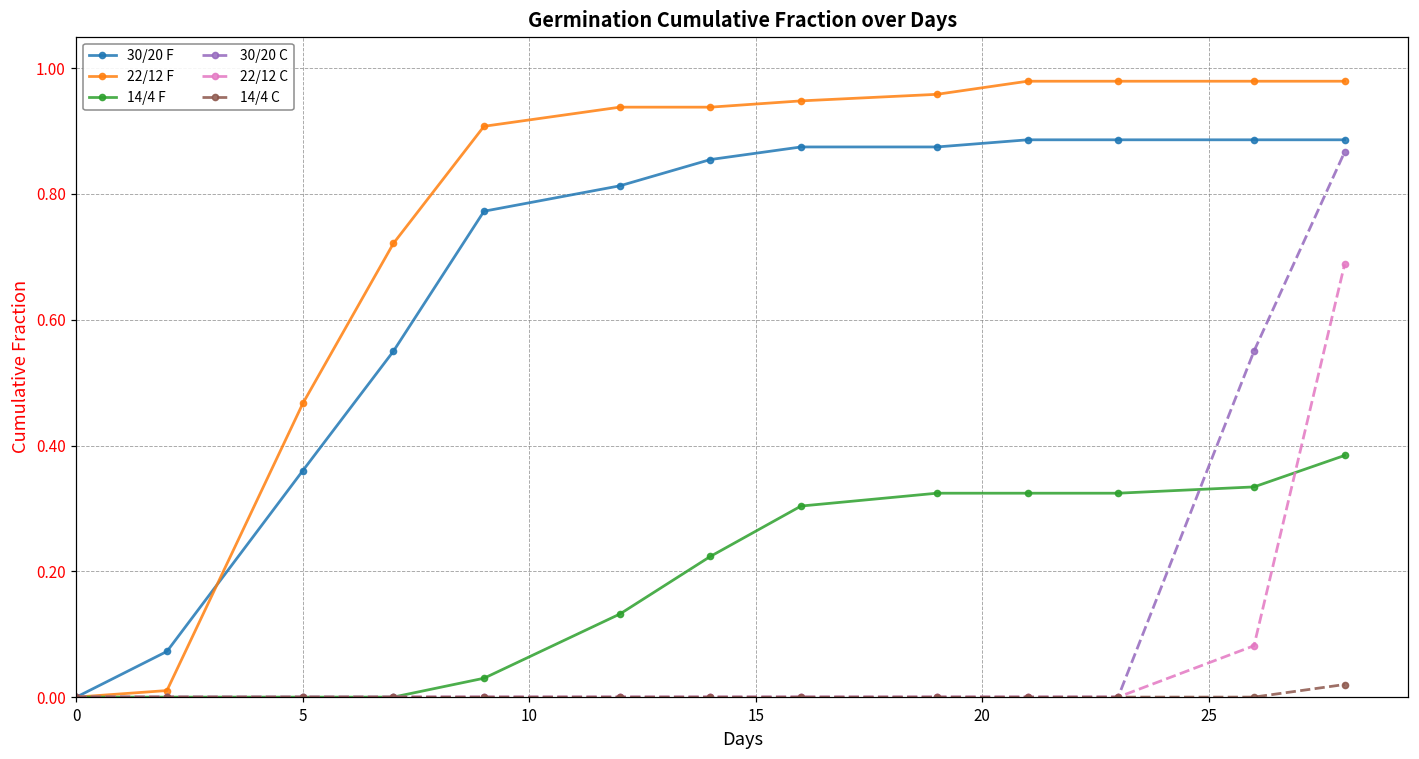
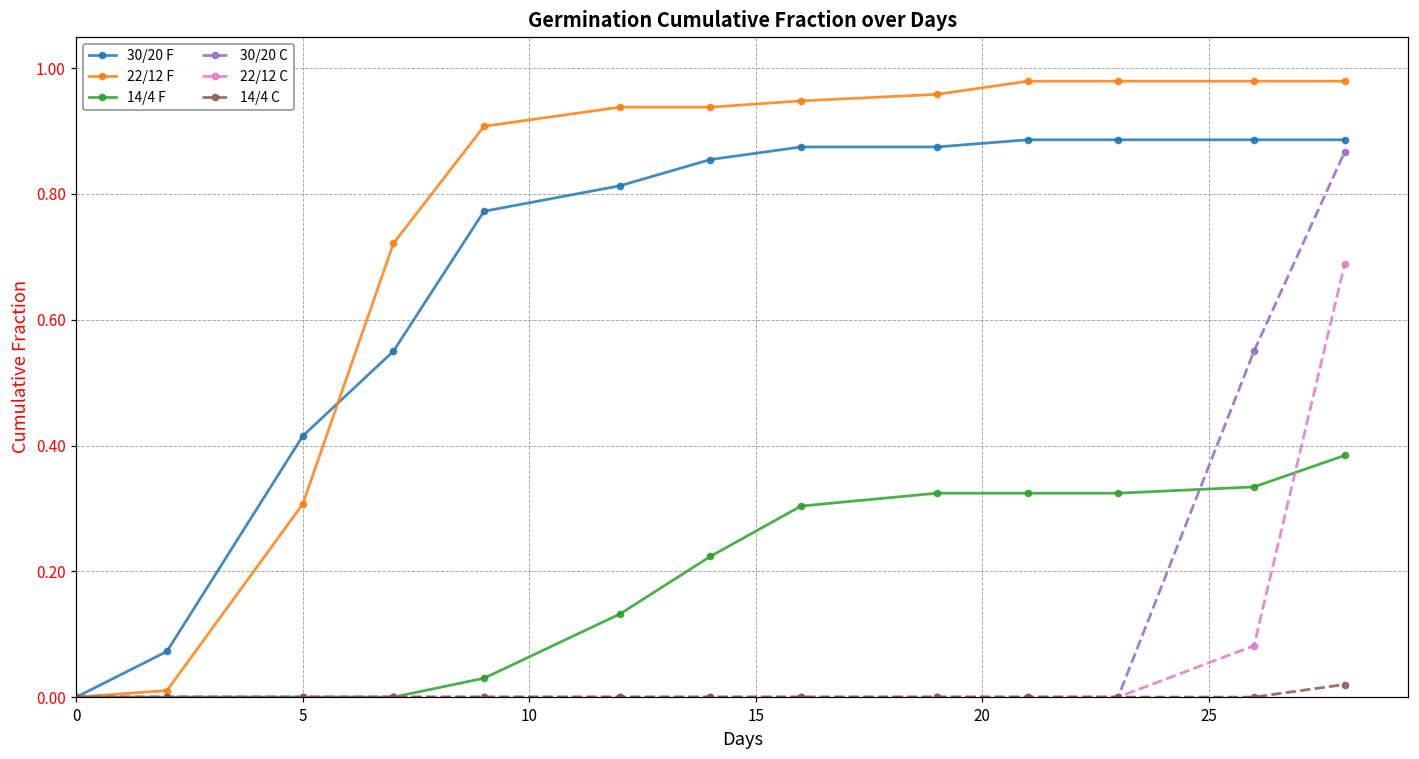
  {
    "30/20 F": {
-     "5": 0.36
+     "5": 0.42
    },
    "22/12 F": {
-     "5": 0.47
+     "5": 0.31
    }
  }
